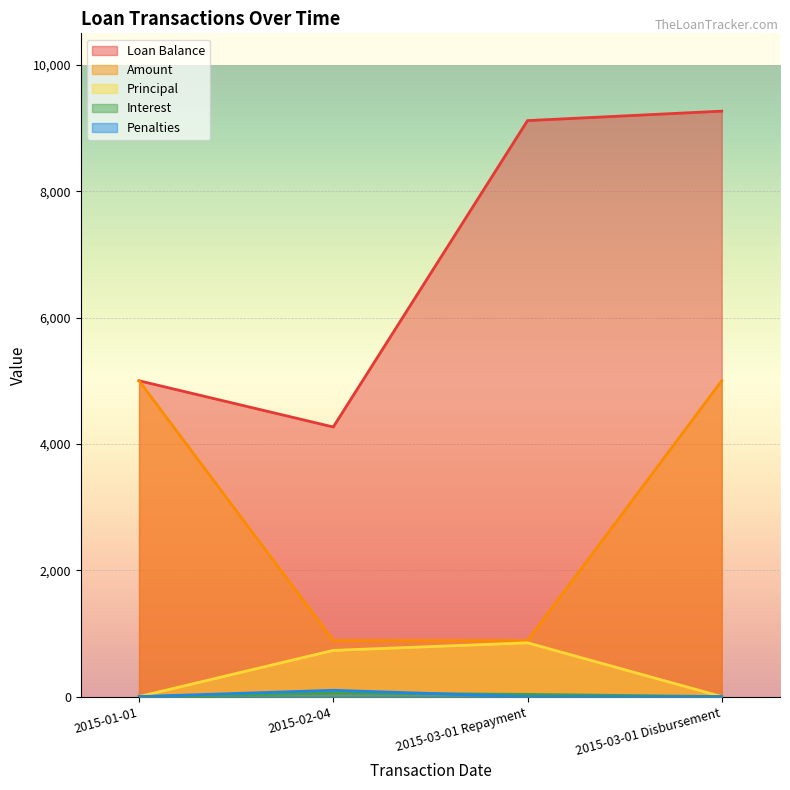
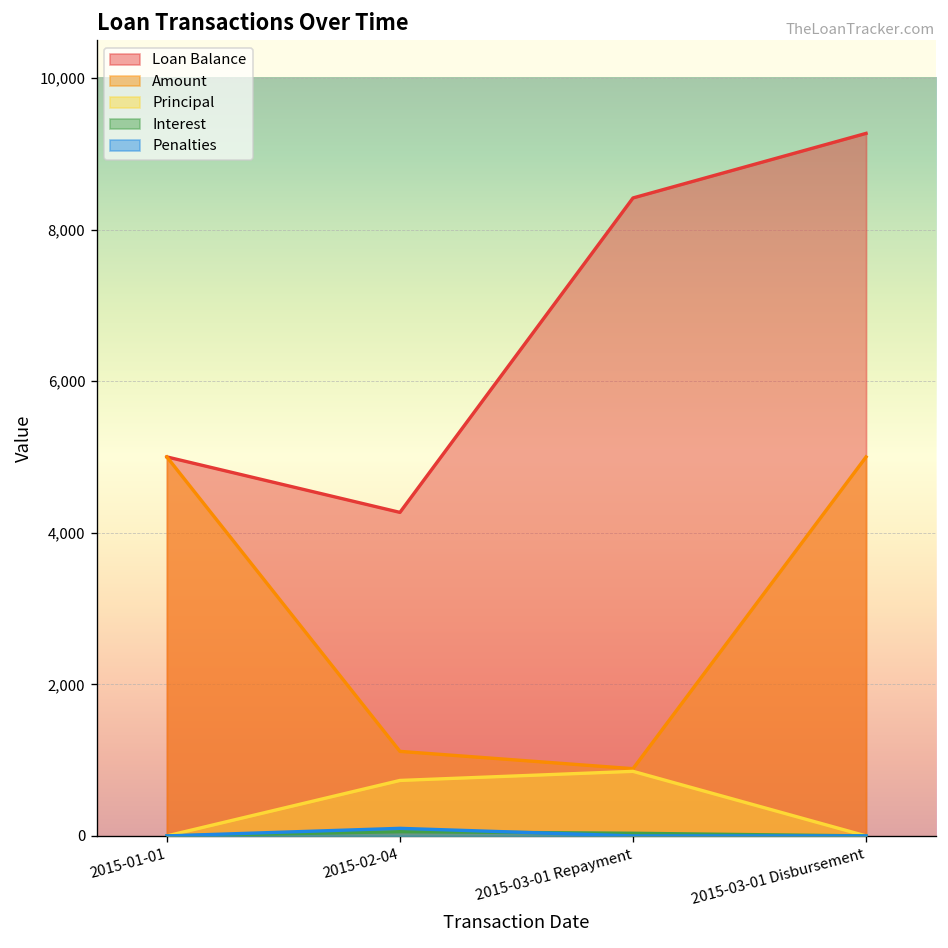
  {
    "Loan Balance": {
      "2015-02-04": "4,300",
-     "2015-03-01 Repayment": "9,100",
+     "2015-03-01 Repayment": "8,400",
      "2015-03-01 Disbursement": "9,300"
    },
    "Amount": {
-     "2015-02-04": "900",
+     "2015-02-04": "1,100",
      "2015-03-01 Disbursement": "5,000"
    },
    "Principal": {
      "2015-02-04": "700"
    },
    "Interest": {
      "2015-02-04": "100"
    },
    "Penalties": {
      "2015-02-04": "100"
    }
  }
